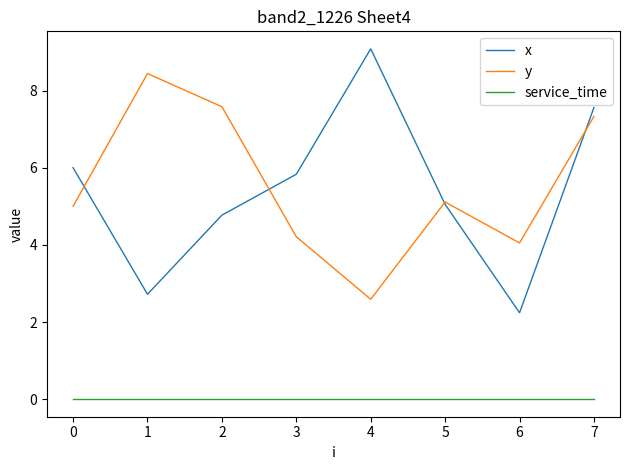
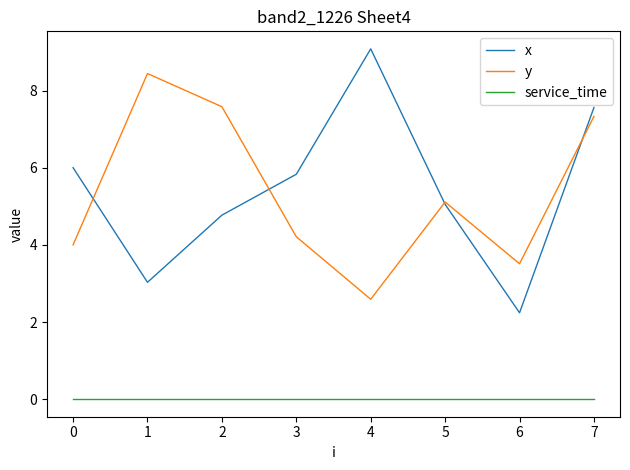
  {
    "x": {
      "0": 6.0,
-     "1": 2.7,
+     "1": 3.0,
      "2": 4.8,
      "3": 5.8,
      "4": 9.1,
      "6": 2.2,
      "7": 7.6
    },
    "y": {
-     "0": 5,
+     "0": 4,
      "1": 8.4,
      "2": 7.6,
      "3": 4.2,
      "4": 2.6,
-     "6": 4.1,
+     "6": 3.5,
      "7": 7.3
    },
    "service_time": {
      "0": 0.0,
      "1": 0.0,
      "2": 0.0,
      "3": 0.0,
      "4": 0.0,
      "5": 0.0,
      "6": 0.0,
      "7": 0.0
    }
  }
